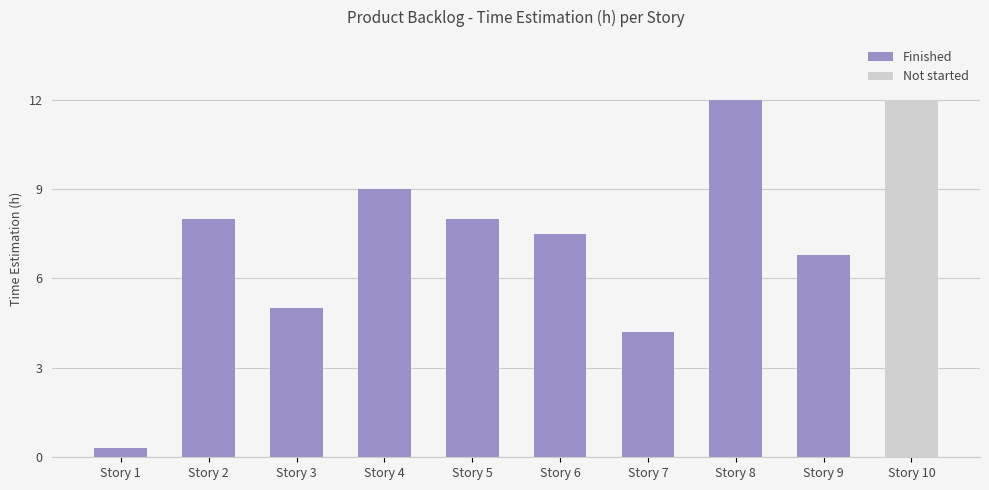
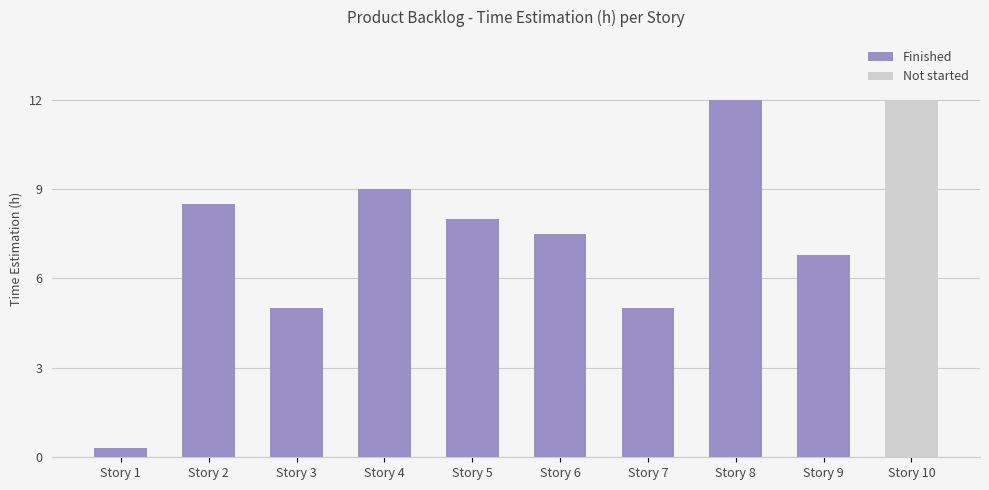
  {
    "Story 1": 0.3,
-   "Story 2": 8.0,
+   "Story 2": 8.5,
    "Story 3": 5.0,
    "Story 4": 9.0,
    "Story 5": 8.0,
    "Story 6": 7.5,
-   "Story 7": 4.2,
+   "Story 7": 5.0,
    "Story 8": 12.0,
    "Story 9": 6.8,
    "Story 10": 12.0
  }
